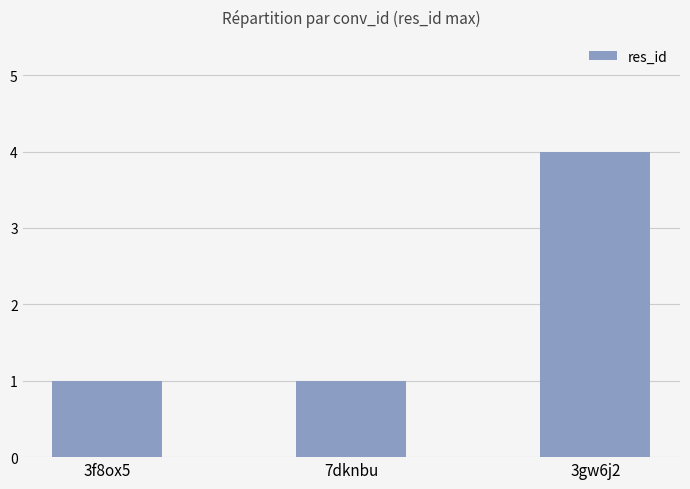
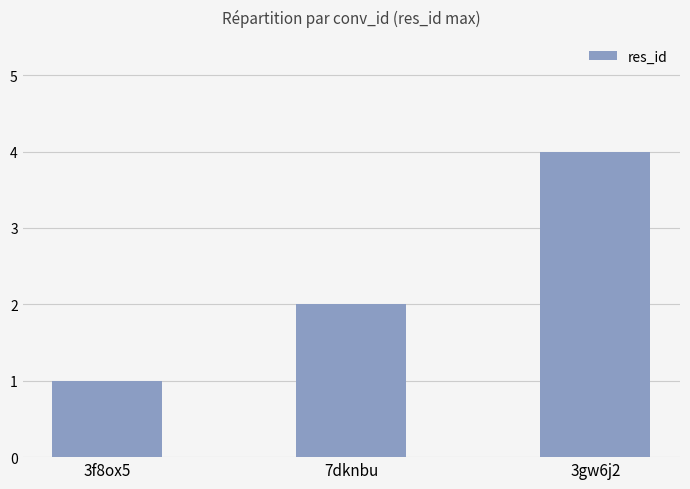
  {
    "3f8ox5": 1,
-   "7dknbu": 1,
+   "7dknbu": 2,
    "3gw6j2": 4
  }
